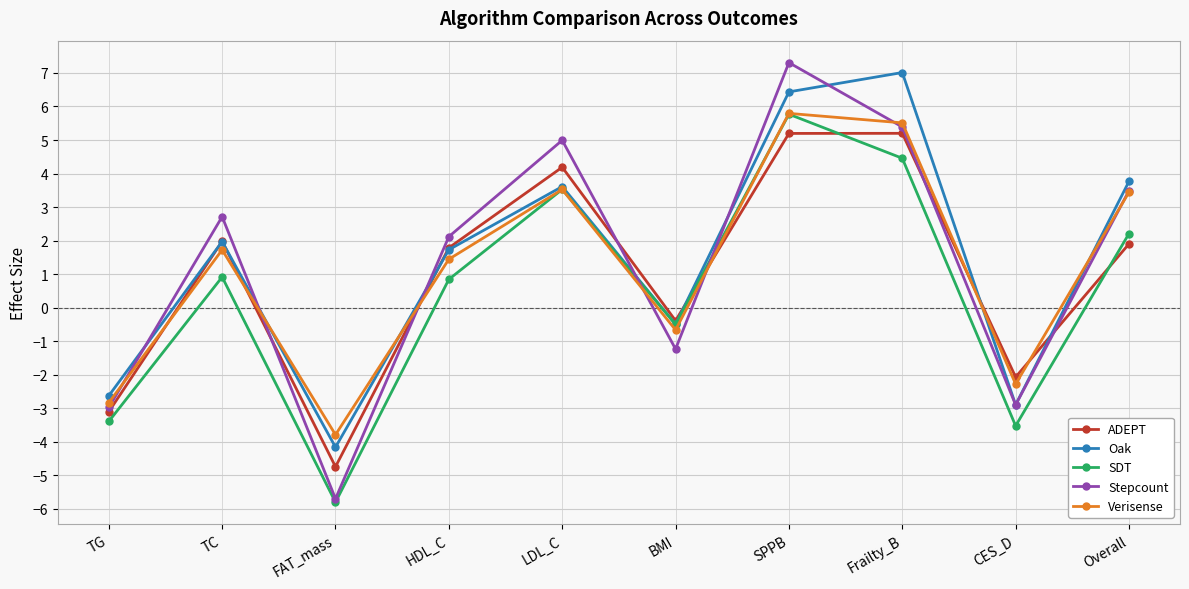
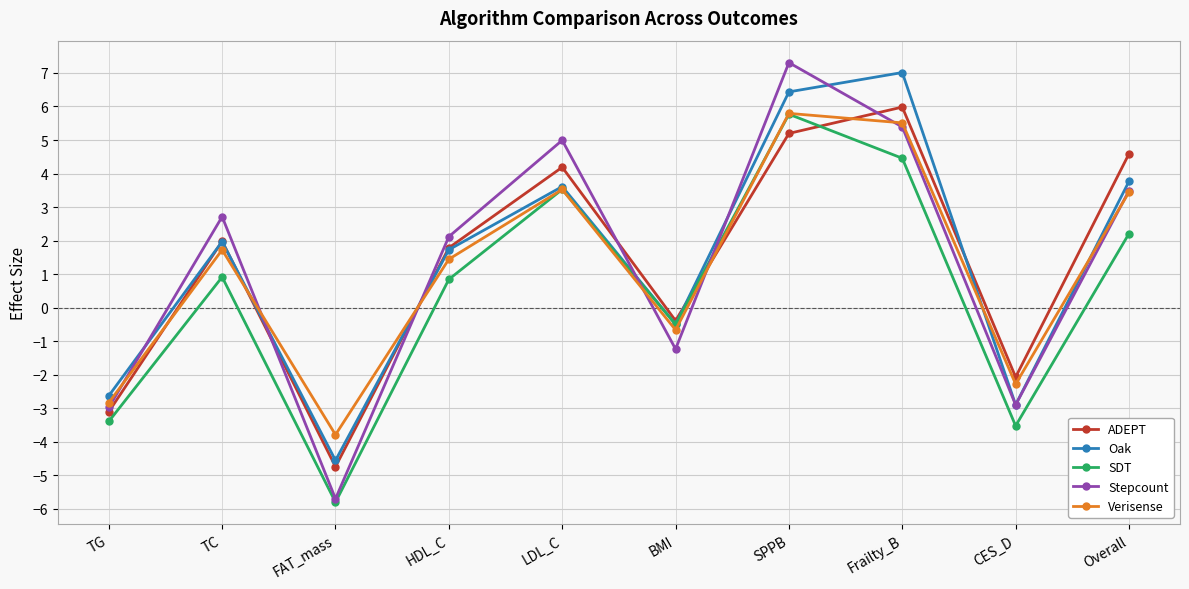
  {
    "ADEPT": {
      "TG": -3.1,
      "FAT_mass": -4.7,
      "LDL_C": 4.2,
      "BMI": -0.4,
      "SPPB": 5.2,
-     "Frailty_B": 5.2,
+     "Frailty_B": 6.0,
      "CES_D": -2.1,
-     "Overall": 1.9
+     "Overall": 4.6
    },
    "Oak": {
      "TG": -2.6,
-     "FAT_mass": -4.2,
+     "FAT_mass": -4.6,
      "LDL_C": 3.6,
      "SPPB": 6.4,
      "Frailty_B": 7.0,
      "Overall": 3.8
    },
    "SDT": {
      "TG": -3.4,
      "TC": 0.9,
      "FAT_mass": -5.8,
      "HDL_C": 0.8,
      "Frailty_B": 4.5,
      "CES_D": -3.5,
      "Overall": 2.2
    },
    "Stepcount": {
      "TG": -3.0,
      "TC": 2.7,
      "FAT_mass": -5.7,
      "HDL_C": 2.1,
      "LDL_C": 5.0,
      "BMI": -1.2,
      "SPPB": 7.3,
      "Frailty_B": 5.4
    },
    "Verisense": {
      "TG": -2.8,
      "TC": 1.7,
      "FAT_mass": -3.8,
      "HDL_C": 1.4,
      "BMI": -0.7,
      "Frailty_B": 5.5,
      "CES_D": -2.3
    }
  }
